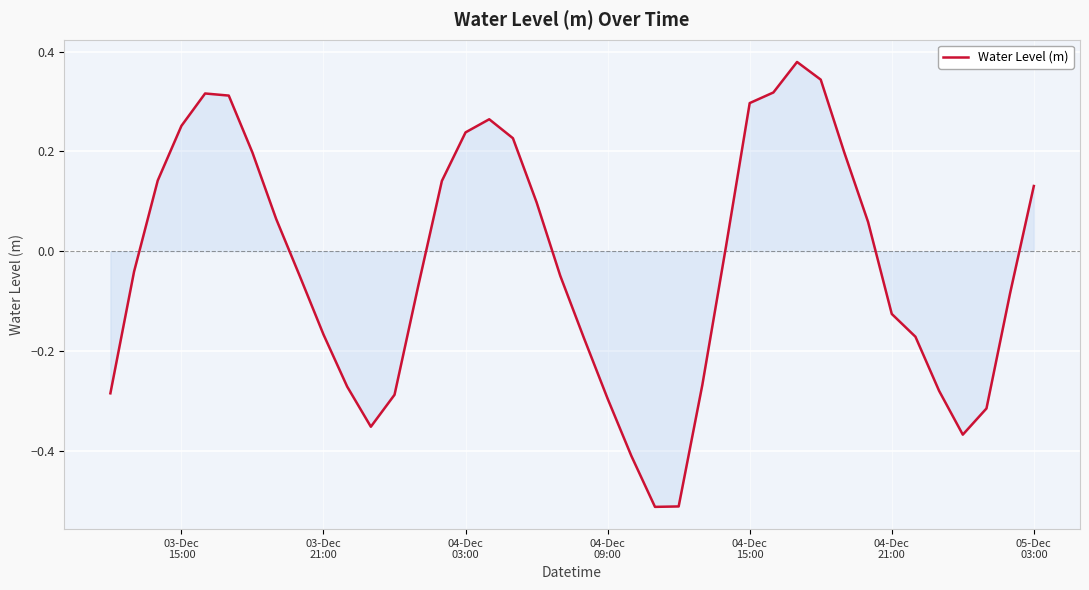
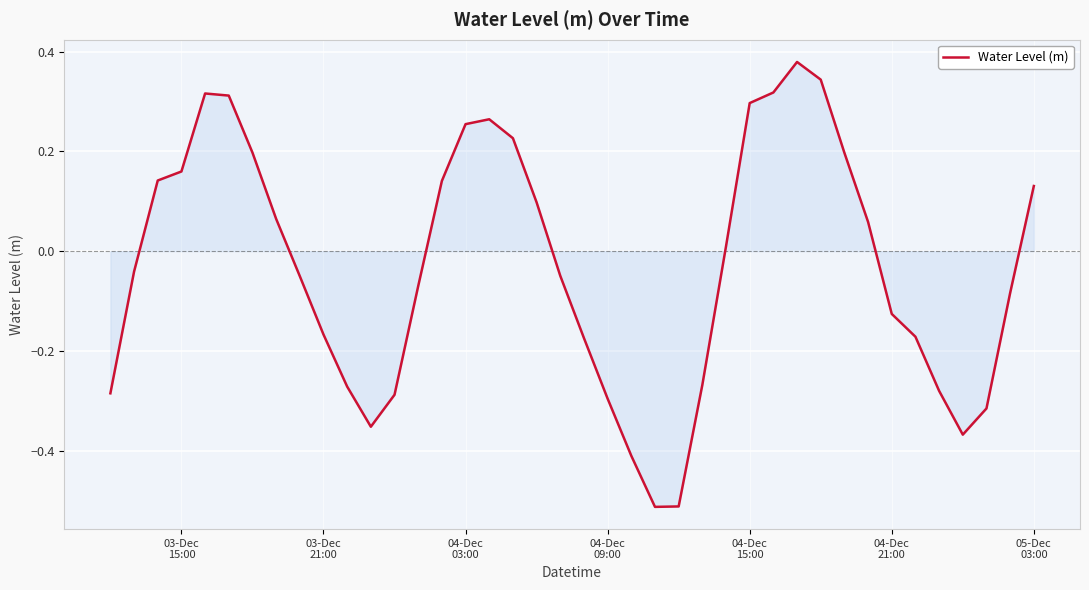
  {
    "Water Level (m)": {
-     "03-Dec 15:00": 0.25,
+     "03-Dec 15:00": 0.16,
      "03-Dec 21:00": -0.17,
-     "04-Dec 03:00": 0.24,
+     "04-Dec 03:00": 0.25,
      "04-Dec 09:00": -0.30,
      "04-Dec 21:00": -0.13
    }
  }
